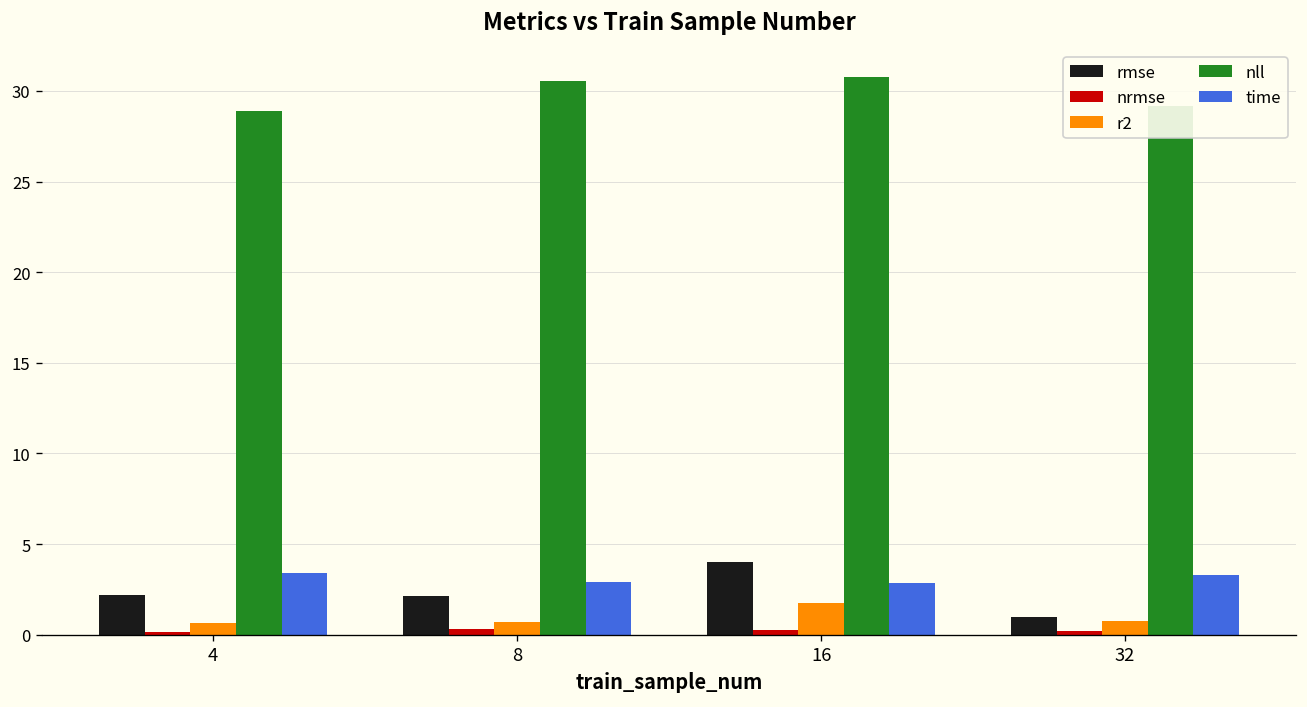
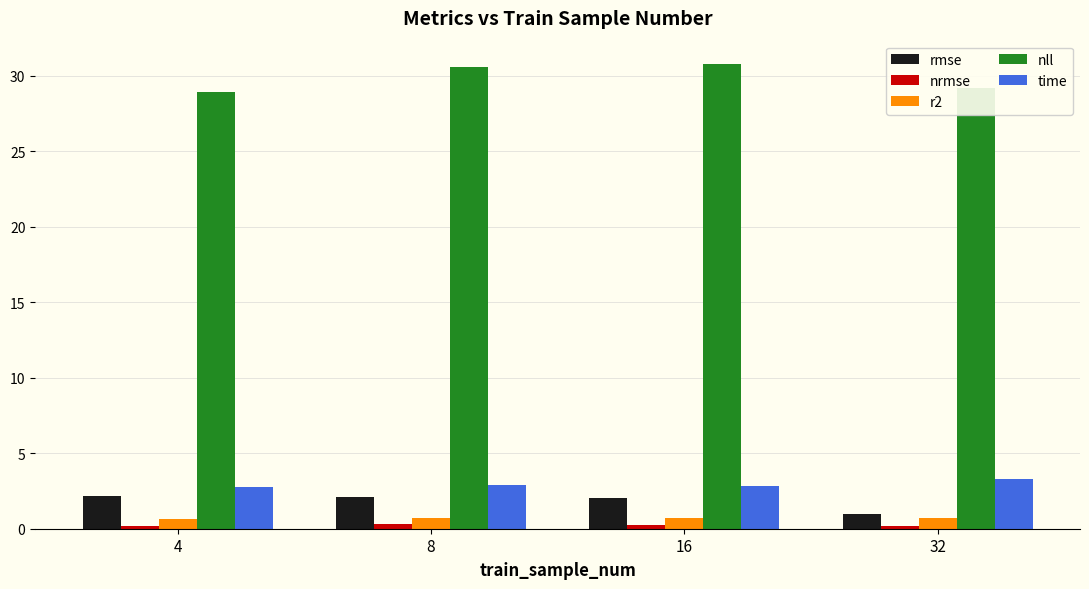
  {
    "rmse": {
      "4": 2.2,
      "8": 2.1,
-     "16": 4.0,
+     "16": 2.0,
      "32": 1.0
    },
    "nrmse": {
      "4": 0.2,
      "8": 0.3,
      "16": 0.2,
      "32": 0.2
    },
    "r2": {
      "4": 0.7,
      "8": 0.7,
-     "16": 1.7,
+     "16": 0.7,
      "32": 0.7
    },
    "nll": {
      "4": 28.9,
      "8": 30.5,
      "16": 30.8
    },
    "time": {
-     "4": 3.4,
+     "4": 2.8,
      "8": 2.9,
      "16": 2.8,
      "32": 3.3
    }
  }
